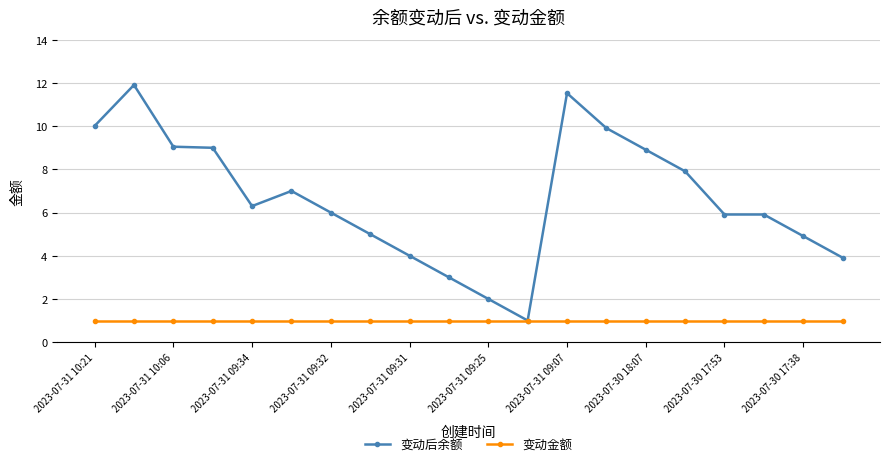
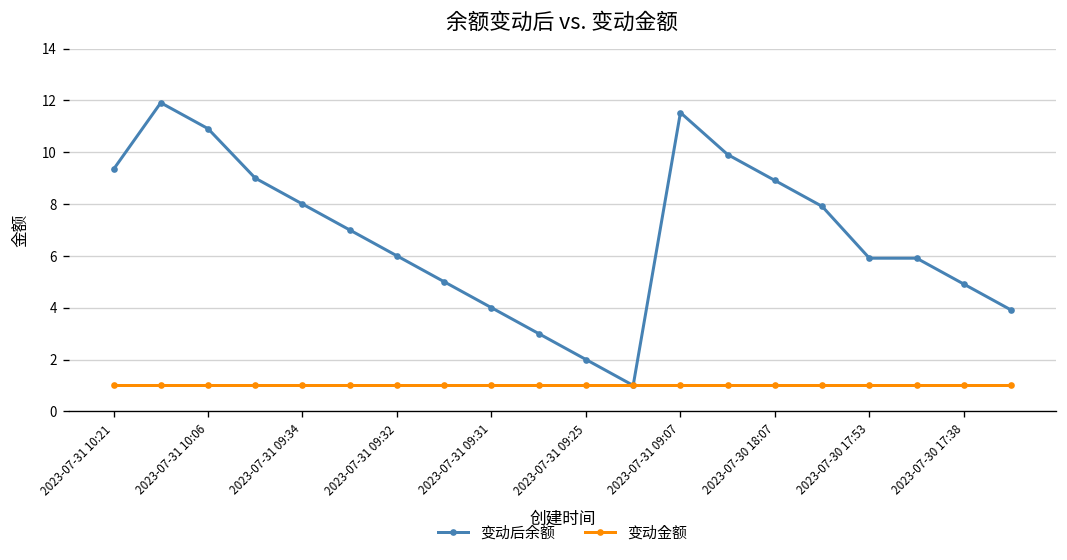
  {
    "变动后余额": {
-     "2023-07-31 10:21": 10.0,
-     "2023-07-31 10:06": 9.1,
-     "2023-07-31 09:34": 6.3,
+     "2023-07-31 10:21": 9.3,
+     "2023-07-31 10:06": 10.9,
+     "2023-07-31 09:34": 8.0,
      "2023-07-31 09:31": 4.0,
      "2023-07-31 09:25": 2.0,
      "2023-07-31 09:07": 11.5,
      "2023-07-30 17:53": 5.9,
      "2023-07-30 17:38": 4.9
    },
    "变动金额": {
      "2023-07-31 10:21": 1.0,
      "2023-07-31 10:06": 1.0,
      "2023-07-31 09:34": 1.0,
      "2023-07-31 09:31": 1.0,
      "2023-07-31 09:25": 1.0,
      "2023-07-31 09:07": 1.0,
      "2023-07-30 17:53": 1.0,
      "2023-07-30 17:38": 1.0
    }
  }
